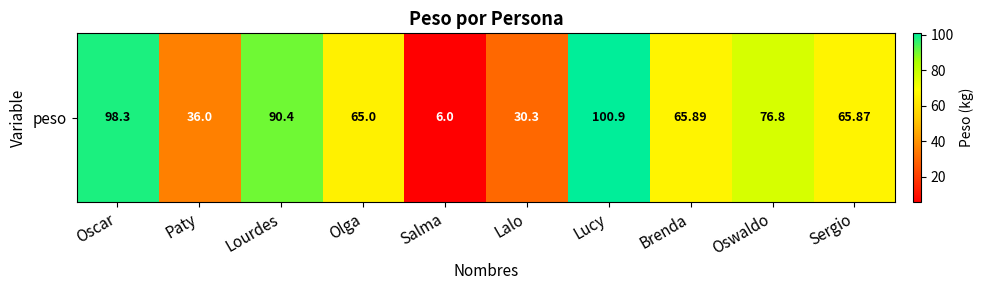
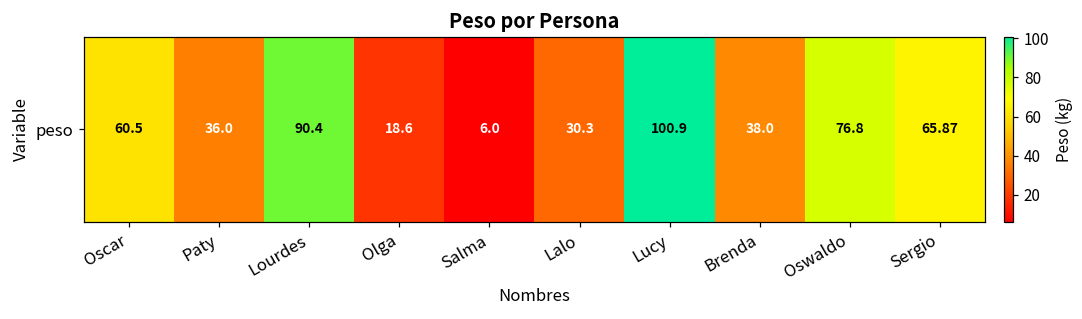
  {
    "peso": {
-     "Oscar": 98.3,
+     "Oscar": 60.5,
      "Paty": 36.0,
      "Lourdes": 90.4,
-     "Olga": 65.0,
+     "Olga": 18.6,
      "Salma": 6.0,
      "Lalo": 30.3,
      "Lucy": 100.9,
-     "Brenda": 65.89,
+     "Brenda": 38.0,
      "Oswaldo": 76.8,
      "Sergio": 65.87
    }
  }
